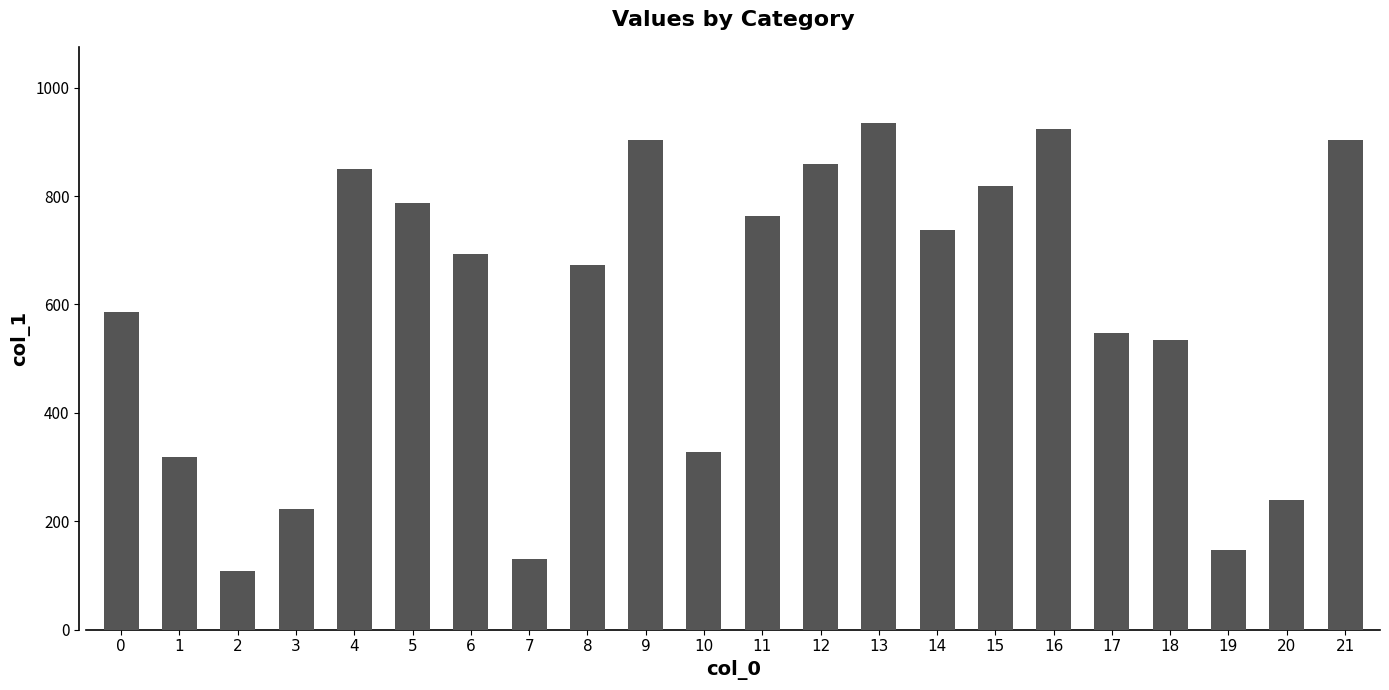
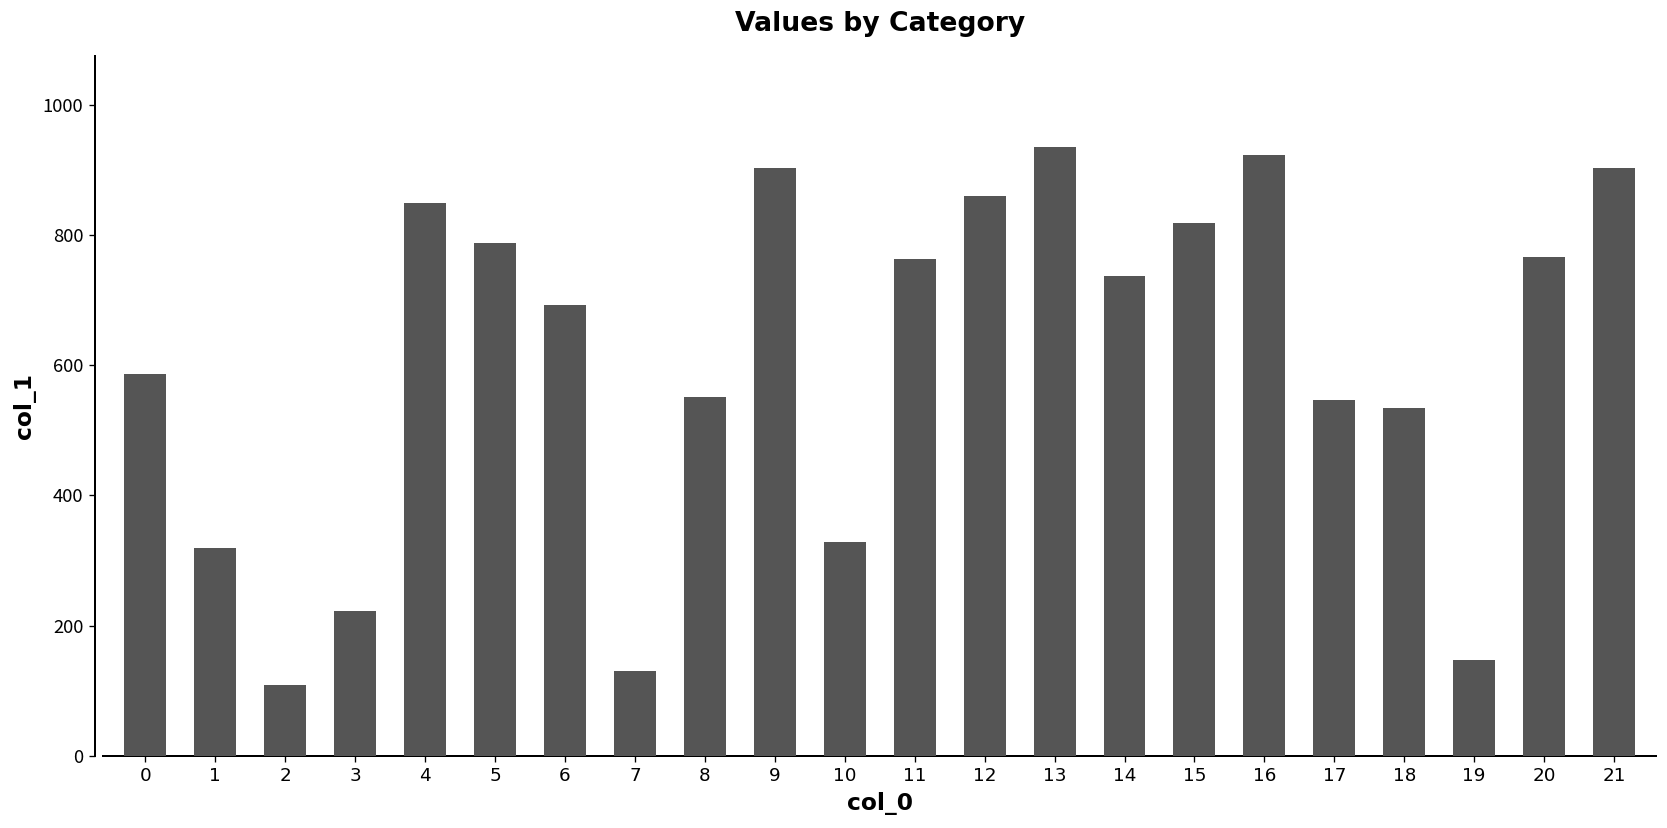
  {
    "0": 590,
    "1": 320,
    "2": 110,
    "3": 220,
    "4": 850,
    "5": 790,
    "6": 690,
    "7": 130,
-   "8": 670,
+   "8": 550,
    "9": 900,
    "10": 330,
    "11": 760,
    "12": 860,
    "13": 940,
    "14": 740,
    "15": 820,
    "16": 920,
    "17": 550,
    "18": 530,
    "19": 150,
-   "20": 240,
+   "20": 770,
    "21": 900
  }
